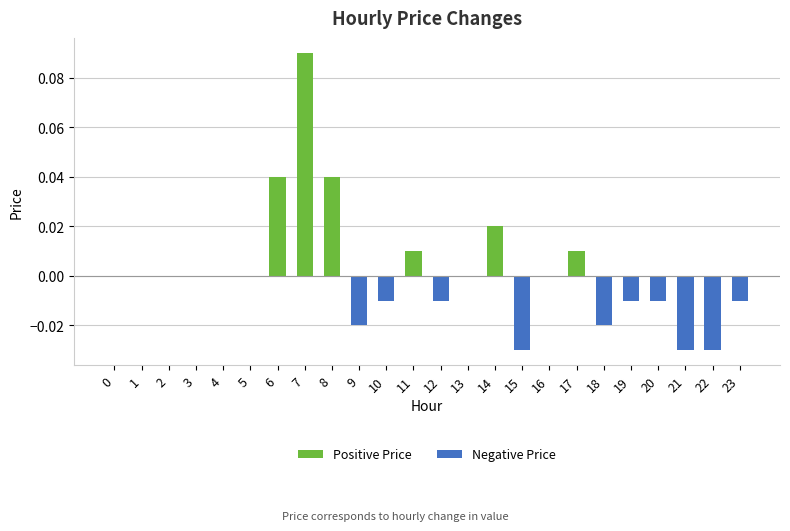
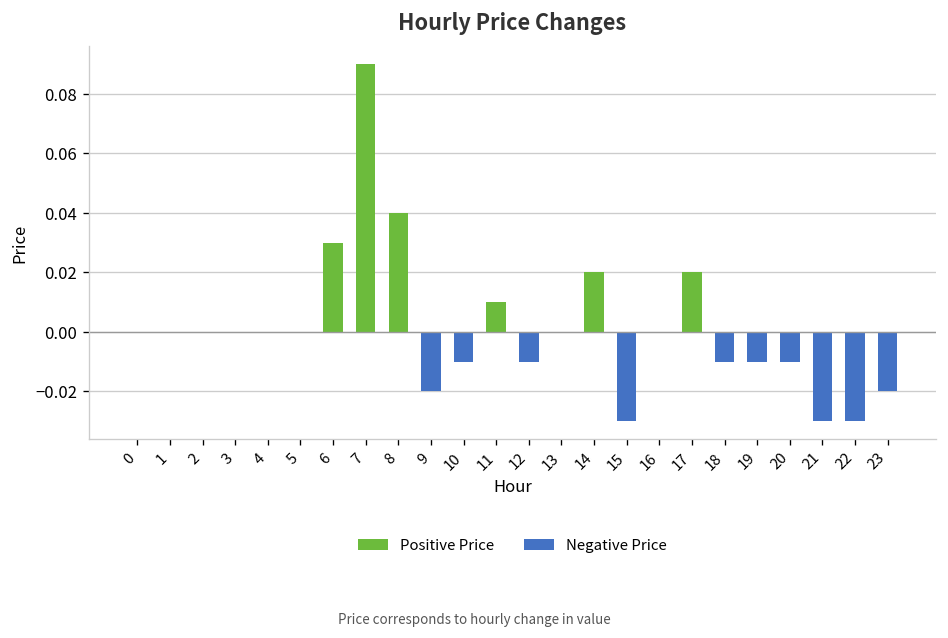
  {
    "Positive Price": {
      "0": 0.00,
      "1": 0.00,
      "2": 0.00,
      "3": 0.00,
      "4": 0.00,
      "5": 0.00,
-     "6": 0.04,
+     "6": 0.03,
      "7": 0.09,
      "8": 0.04,
      "9": 0.00,
      "10": 0.00,
      "11": 0.01,
      "12": 0.00,
      "13": 0.00,
      "14": 0.02,
      "15": 0.00,
      "16": 0.00,
-     "17": 0.01,
+     "17": 0.02,
      "18": 0.00,
      "19": 0.00,
      "20": 0.00,
      "21": 0.00,
      "22": 0.00,
      "23": 0.00
    },
    "Negative Price": {
      "0": 0.00,
      "1": 0.00,
      "2": 0.00,
      "3": 0.00,
      "4": 0.00,
      "5": 0.00,
      "6": 0.00,
      "7": 0.00,
      "8": 0.00,
      "9": -0.02,
      "10": -0.01,
      "11": 0.00,
      "12": -0.01,
      "13": 0.00,
      "14": 0.00,
      "15": -0.03,
      "16": 0.00,
      "17": 0.00,
-     "18": -0.02,
+     "18": -0.01,
      "19": -0.01,
      "20": -0.01,
      "21": -0.03,
      "22": -0.03,
-     "23": -0.01
+     "23": -0.02
    }
  }
